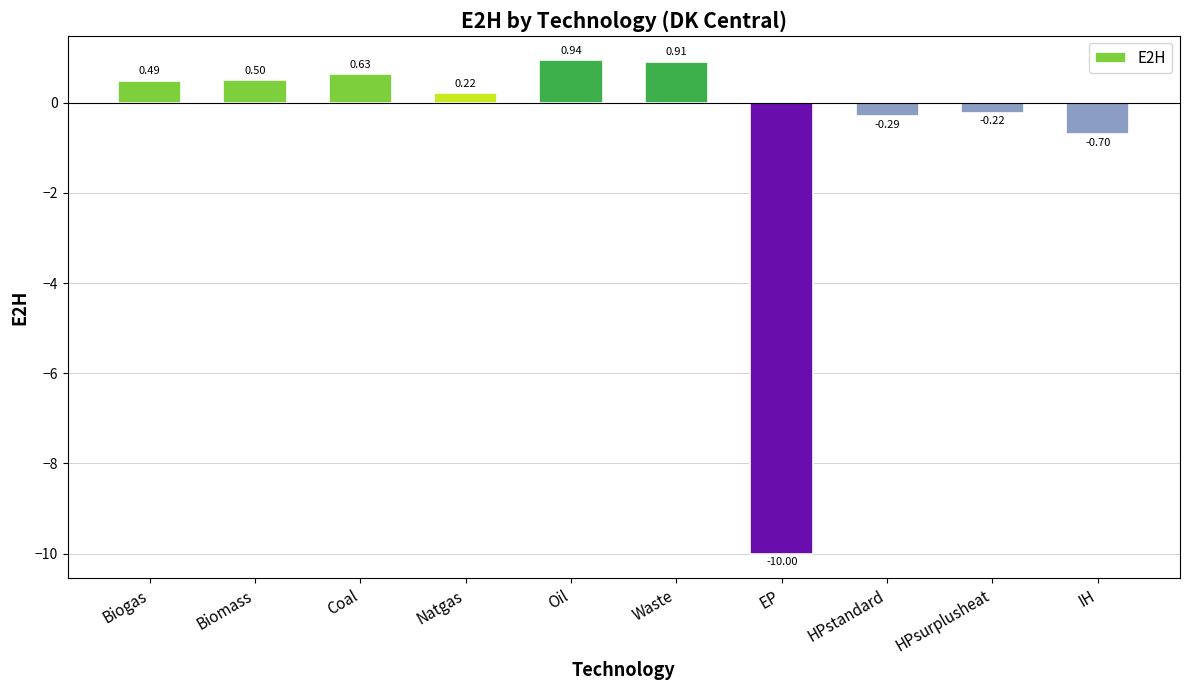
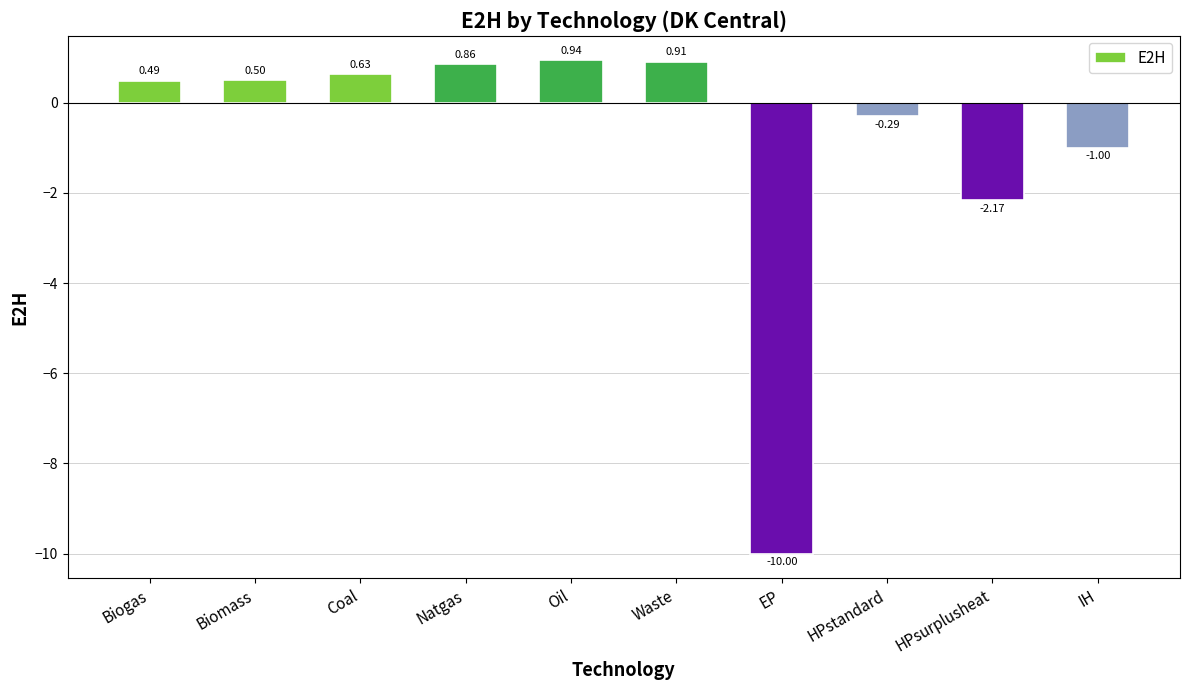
  {
    "Biogas": 0.49,
    "Biomass": 0.50,
    "Coal": 0.63,
-   "Natgas": 0.22,
+   "Natgas": 0.86,
    "Oil": 0.94,
    "Waste": 0.91,
    "EP": -10.00,
    "HPstandard": -0.29,
-   "HPsurplusheat": -0.22,
-   "IH": -0.70
+   "HPsurplusheat": -2.17,
+   "IH": -1.00
  }
